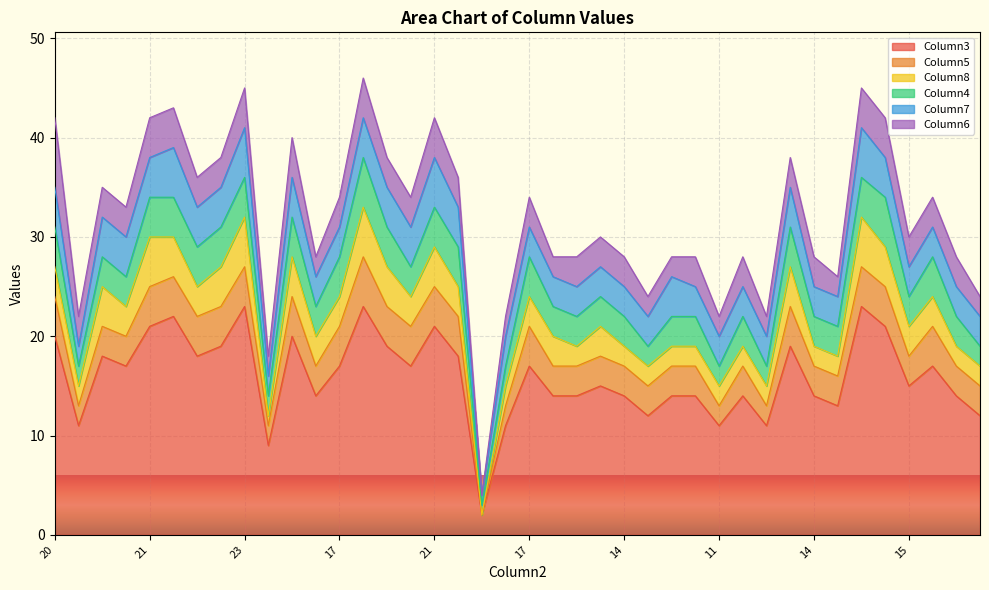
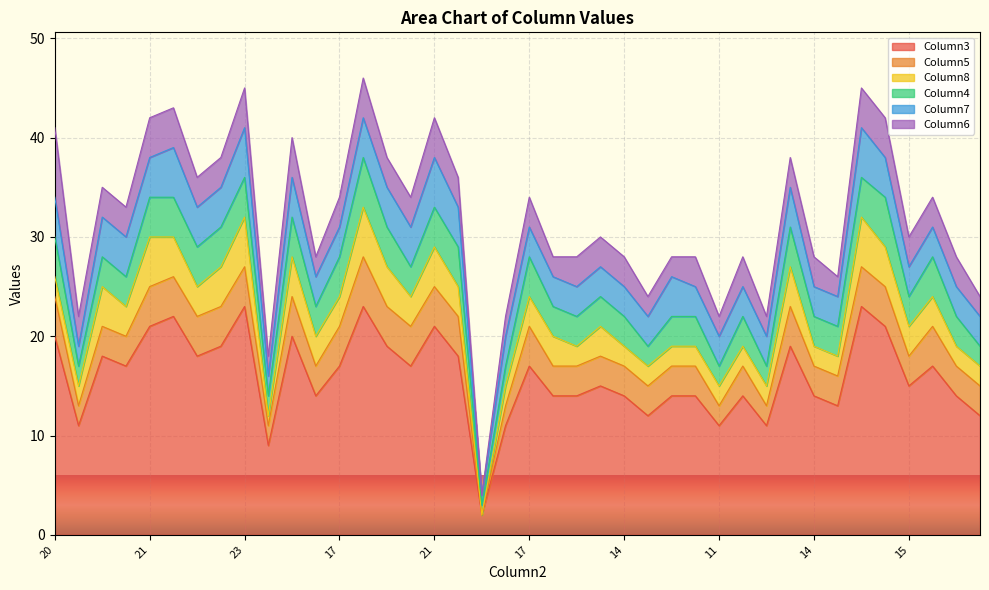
  {
    "Column8": {
-     "20": 3
+     "20": 2
    },
    "Column4": {
      "20": 4
    },
    "Column7": {
      "20": 4
    },
    "Column6": {
      "20": 7
    }
  }
